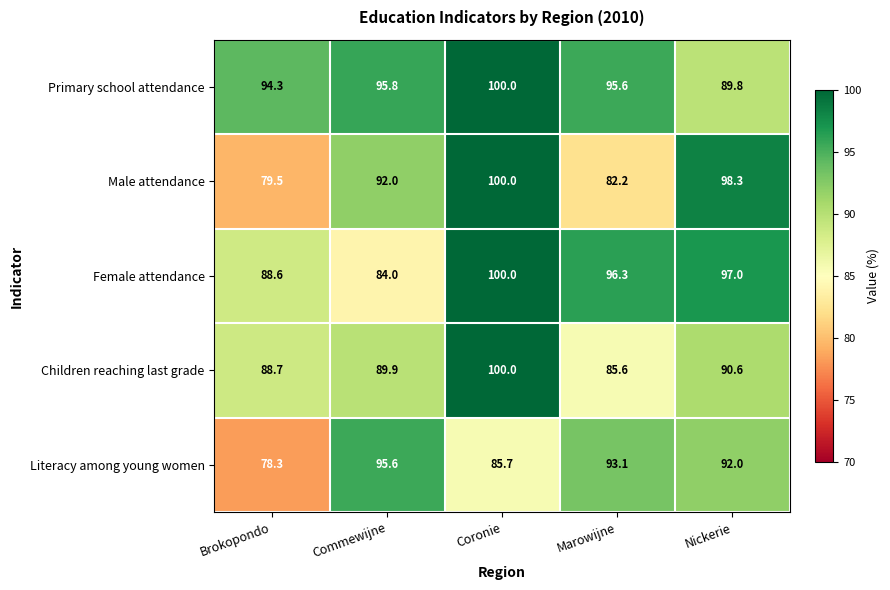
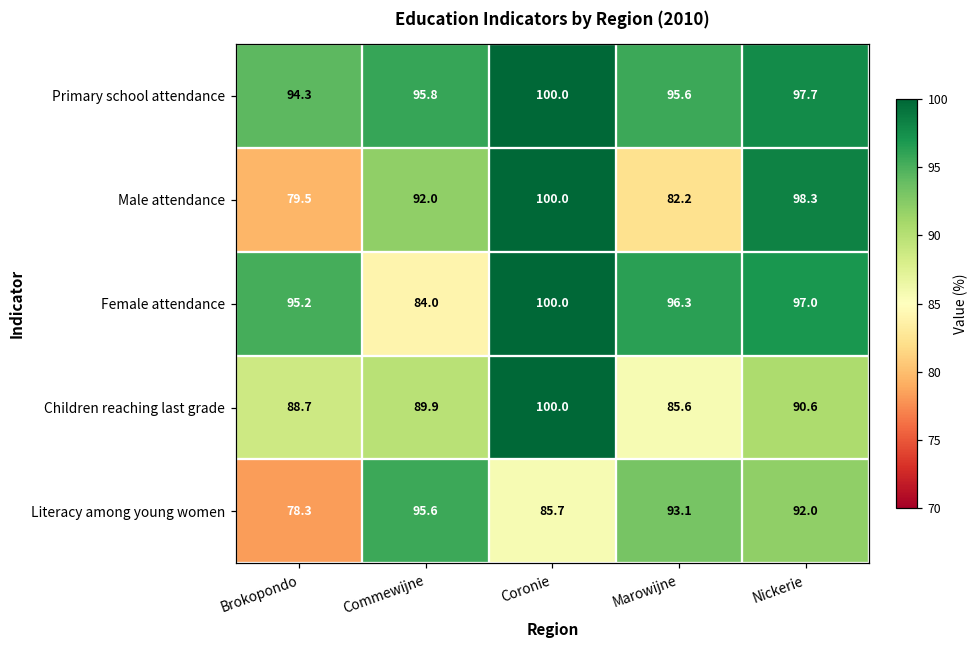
  {
    "Primary school attendance": {
      "Brokopondo": 94.3,
      "Commewijne": 95.8,
      "Coronie": 100.0,
      "Marowijne": 95.6,
-     "Nickerie": 89.8
+     "Nickerie": 97.7
    },
    "Male attendance": {
      "Brokopondo": 79.5,
      "Commewijne": 92.0,
      "Coronie": 100.0,
      "Marowijne": 82.2,
      "Nickerie": 98.3
    },
    "Female attendance": {
-     "Brokopondo": 88.6,
+     "Brokopondo": 95.2,
      "Commewijne": 84.0,
      "Coronie": 100.0,
      "Marowijne": 96.3,
      "Nickerie": 97.0
    },
    "Children reaching last grade": {
      "Brokopondo": 88.7,
      "Commewijne": 89.9,
      "Coronie": 100.0,
      "Marowijne": 85.6,
      "Nickerie": 90.6
    },
    "Literacy among young women": {
      "Brokopondo": 78.3,
      "Commewijne": 95.6,
      "Coronie": 85.7,
      "Marowijne": 93.1,
      "Nickerie": 92.0
    }
  }
